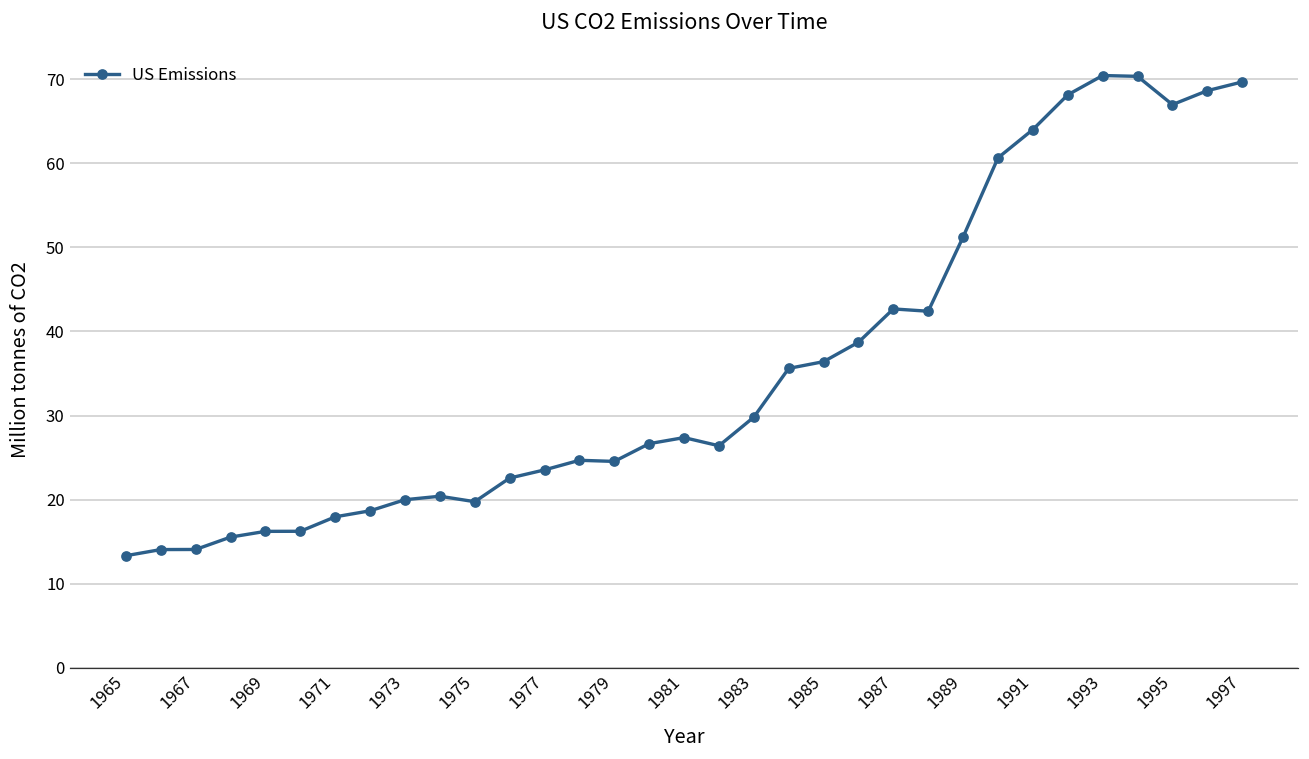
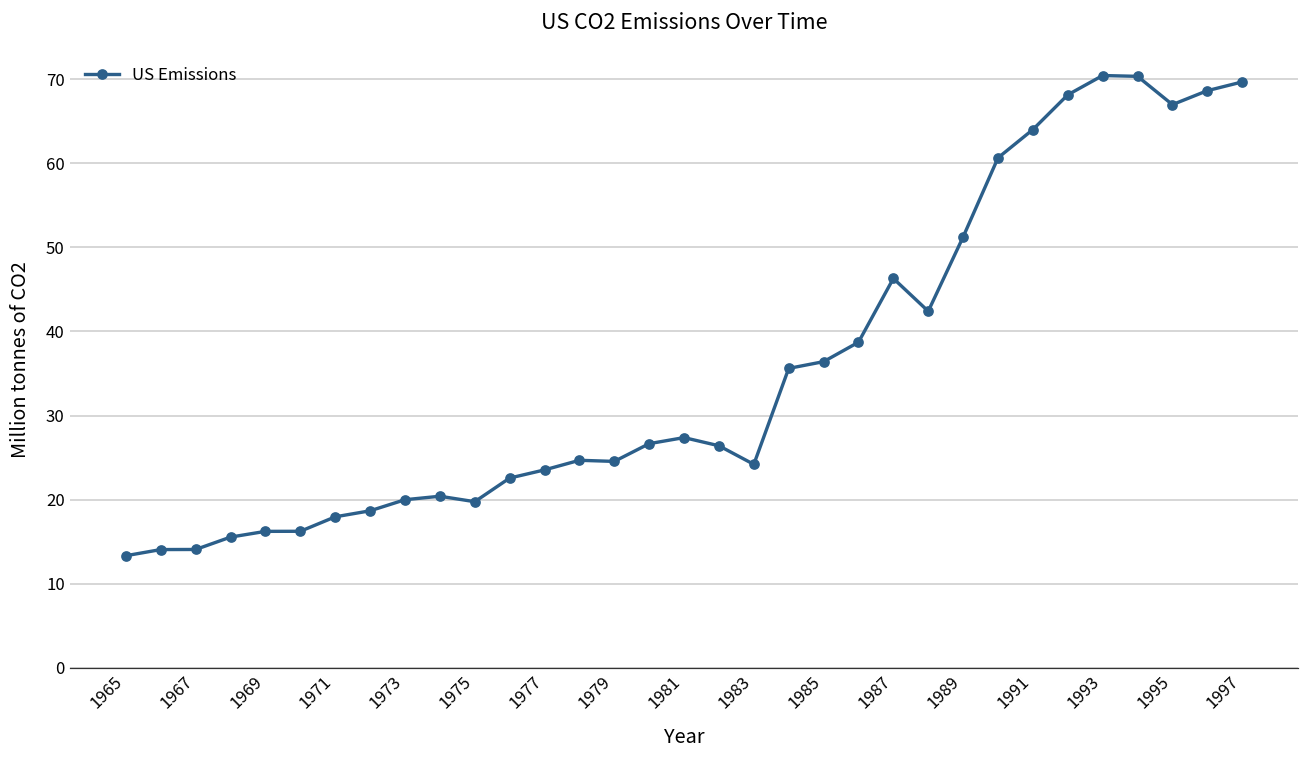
  {
    "1965": 13,
    "1967": 14,
    "1969": 16,
    "1971": 18,
    "1973": 20,
    "1975": 20,
    "1977": 24,
    "1979": 25,
    "1981": 27,
-   "1983": 30,
+   "1983": 24,
    "1985": 36,
-   "1987": 43,
+   "1987": 46,
    "1989": 51,
    "1991": 64,
    "1993": 70,
    "1995": 67,
    "1997": 70
  }
